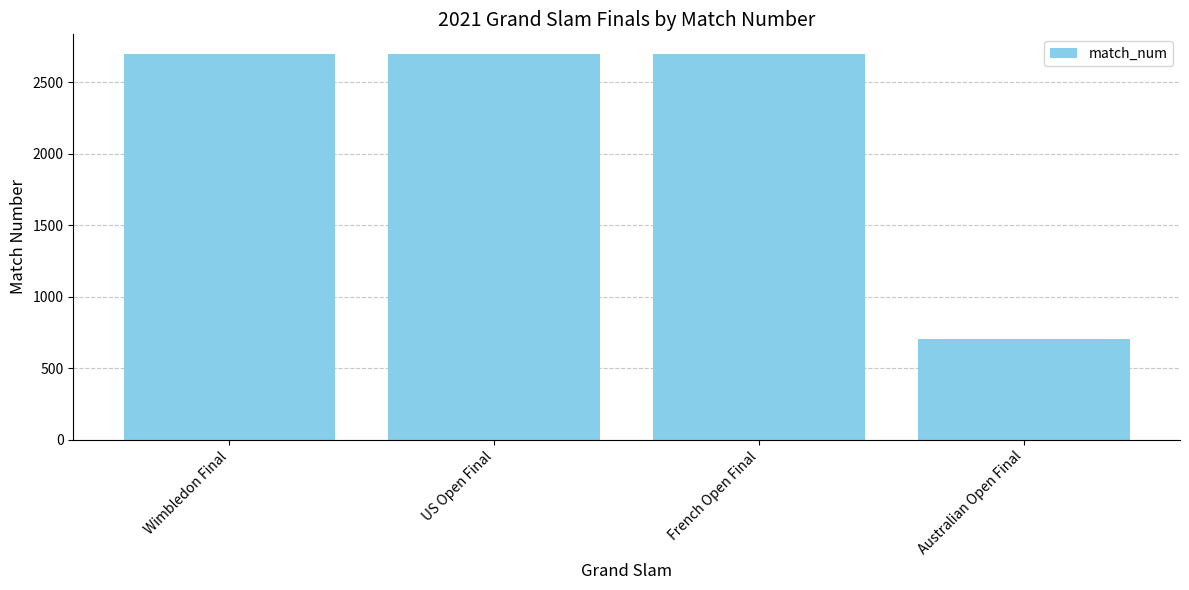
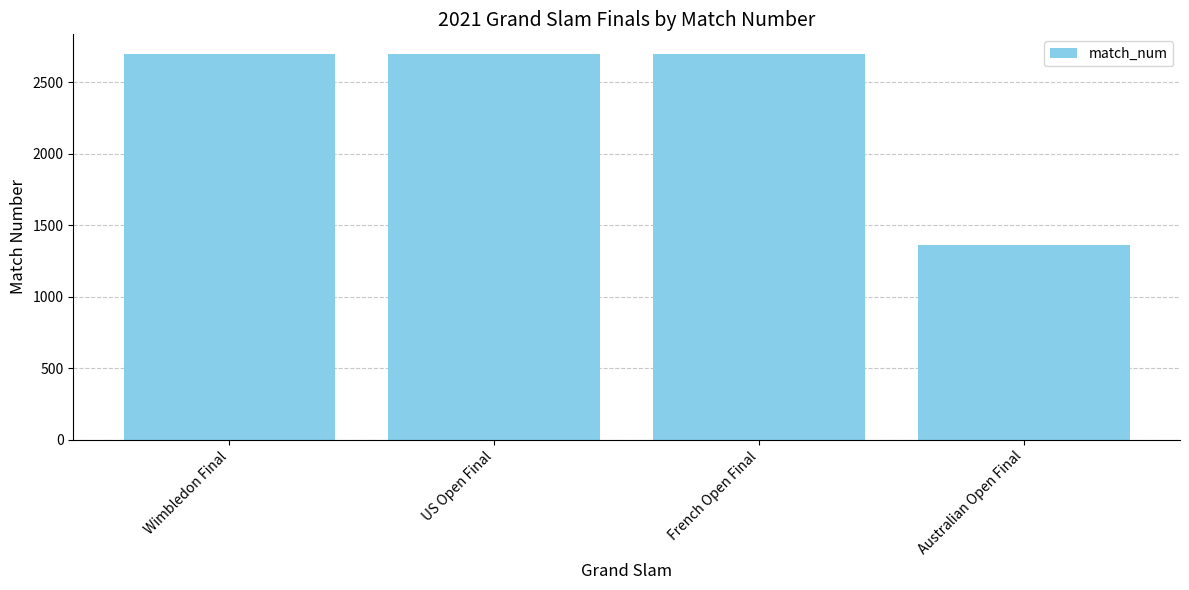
  {
    "Wimbledon Final": 2700,
    "US Open Final": 2700,
    "French Open Final": 2700,
-   "Australian Open Final": 700
+   "Australian Open Final": 1360
  }
